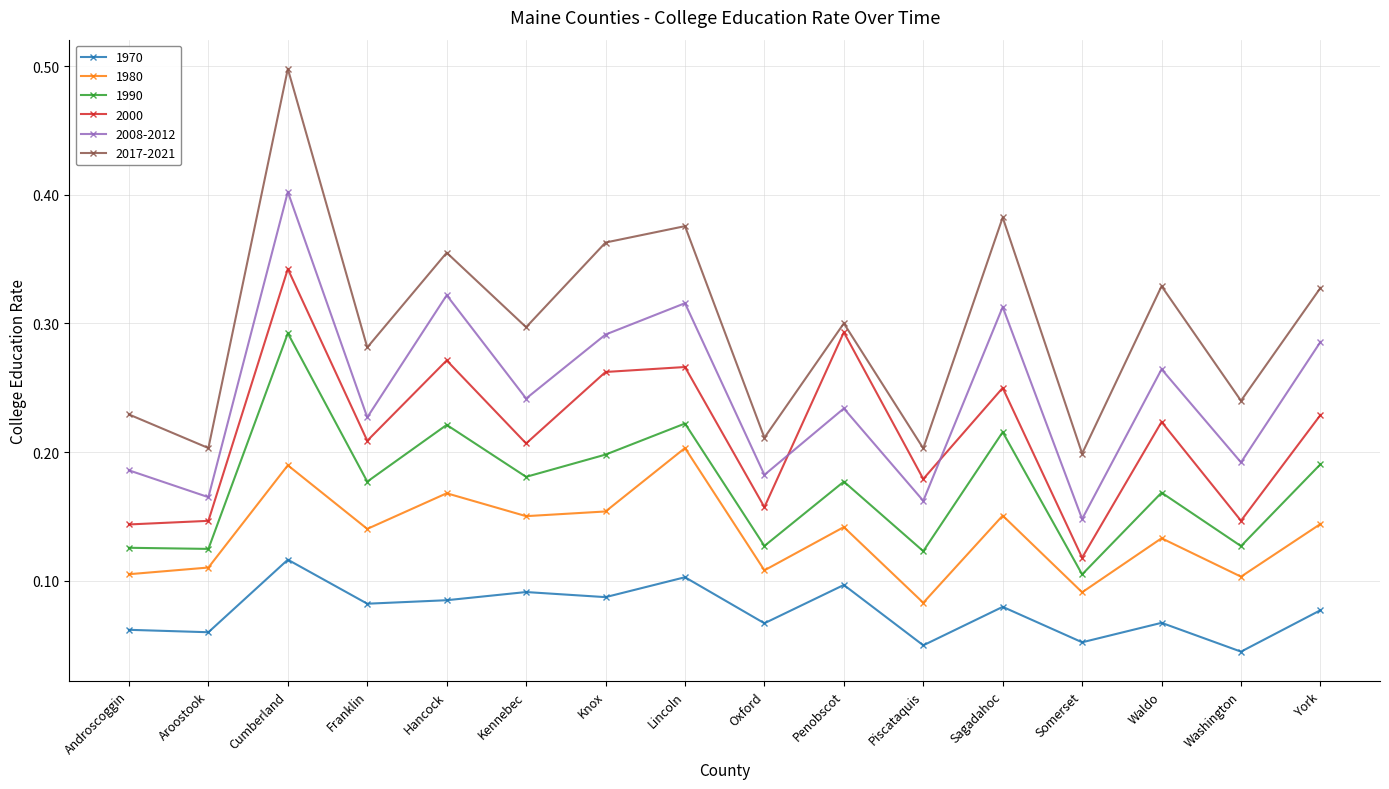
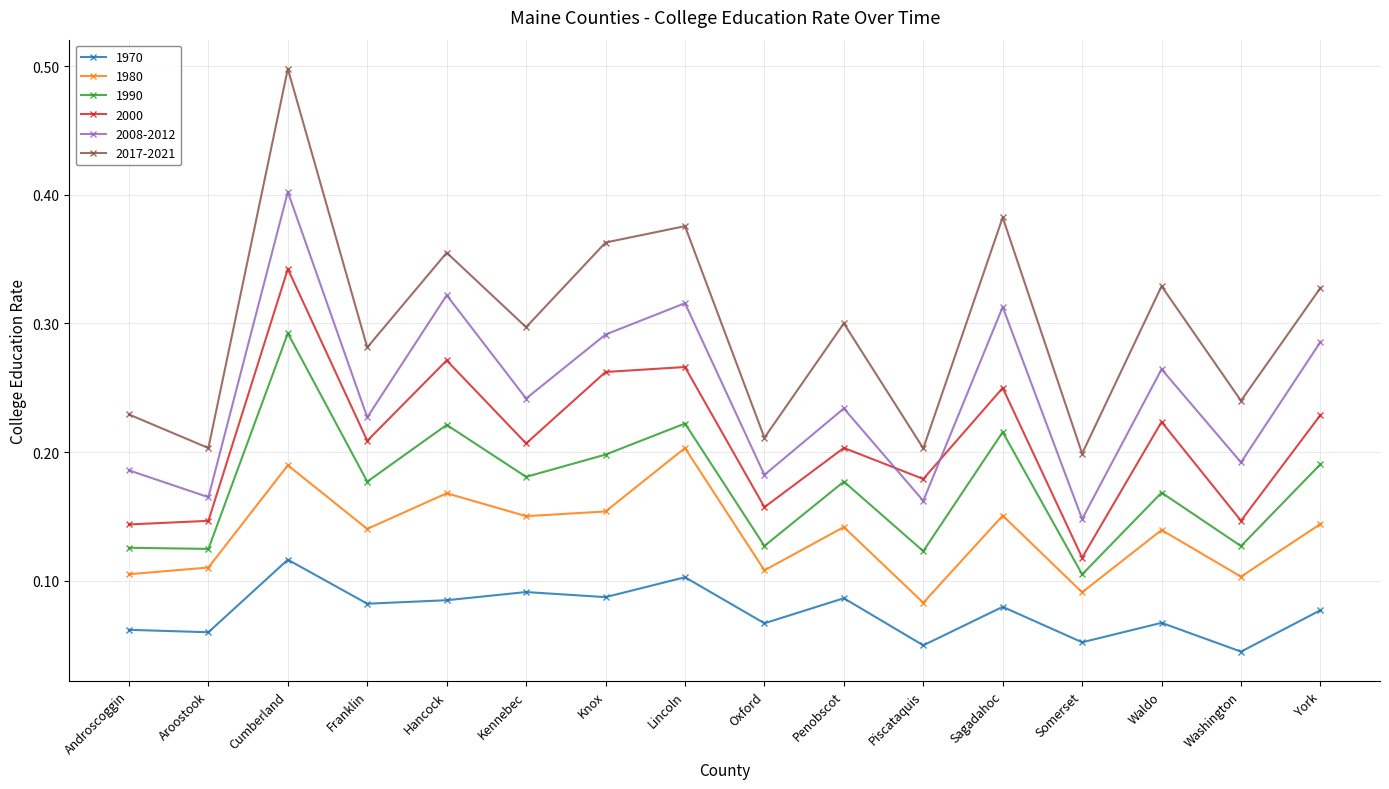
  {
    "1970": {
      "Androscoggin": 0.062,
      "Aroostook": 0.060,
      "Cumberland": 0.116,
      "Franklin": 0.082,
      "Hancock": 0.085,
      "Kennebec": 0.091,
      "Knox": 0.087,
      "Lincoln": 0.103,
      "Oxford": 0.067,
-     "Penobscot": 0.097,
+     "Penobscot": 0.086,
      "Piscataquis": 0.050,
      "Sagadahoc": 0.080,
      "Somerset": 0.052,
      "Waldo": 0.067,
      "Washington": 0.045,
      "York": 0.077
    },
    "1980": {
      "Androscoggin": 0.105,
      "Aroostook": 0.110,
      "Cumberland": 0.190,
      "Franklin": 0.140,
      "Hancock": 0.168,
      "Kennebec": 0.150,
      "Knox": 0.154,
      "Lincoln": 0.203,
      "Oxford": 0.108,
      "Penobscot": 0.142,
      "Piscataquis": 0.083,
      "Sagadahoc": 0.151,
      "Somerset": 0.091,
-     "Waldo": 0.133,
+     "Waldo": 0.139,
      "Washington": 0.103,
      "York": 0.144
    },
    "1990": {
      "Androscoggin": 0.126,
      "Aroostook": 0.125,
      "Cumberland": 0.292,
      "Franklin": 0.177,
      "Hancock": 0.221,
      "Kennebec": 0.181,
      "Knox": 0.198,
      "Lincoln": 0.222,
      "Oxford": 0.127,
      "Penobscot": 0.177,
      "Piscataquis": 0.123,
      "Sagadahoc": 0.216,
      "Somerset": 0.105,
      "Waldo": 0.168,
      "Washington": 0.127,
      "York": 0.190
    },
    "2000": {
      "Androscoggin": 0.144,
      "Aroostook": 0.146,
      "Cumberland": 0.342,
      "Franklin": 0.209,
      "Hancock": 0.271,
      "Kennebec": 0.207,
      "Knox": 0.262,
      "Lincoln": 0.266,
      "Oxford": 0.157,
-     "Penobscot": 0.293,
+     "Penobscot": 0.203,
      "Piscataquis": 0.179,
      "Sagadahoc": 0.250,
      "Somerset": 0.118,
      "Waldo": 0.223,
      "Washington": 0.147,
      "York": 0.229
    },
    "2008-2012": {
      "Androscoggin": 0.186,
      "Aroostook": 0.165,
      "Cumberland": 0.402,
      "Franklin": 0.227,
      "Hancock": 0.322,
      "Kennebec": 0.242,
      "Knox": 0.291,
      "Lincoln": 0.316,
      "Oxford": 0.182,
      "Penobscot": 0.234,
      "Piscataquis": 0.162,
      "Sagadahoc": 0.313,
      "Somerset": 0.148,
      "Waldo": 0.264,
      "Washington": 0.192,
      "York": 0.286
    },
    "2017-2021": {
      "Androscoggin": 0.229,
      "Aroostook": 0.203,
      "Cumberland": 0.498,
      "Franklin": 0.281,
      "Hancock": 0.355,
      "Kennebec": 0.297,
      "Knox": 0.363,
      "Lincoln": 0.376,
      "Oxford": 0.211,
      "Penobscot": 0.300,
      "Piscataquis": 0.203,
      "Sagadahoc": 0.382,
      "Somerset": 0.199,
      "Waldo": 0.329,
      "Washington": 0.240,
      "York": 0.328
    }
  }
